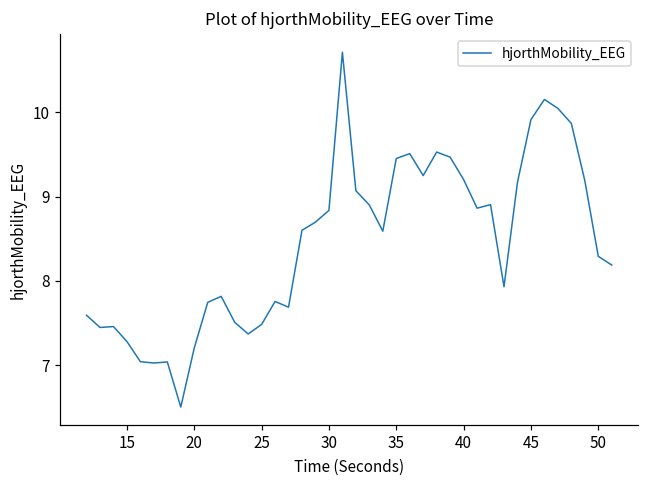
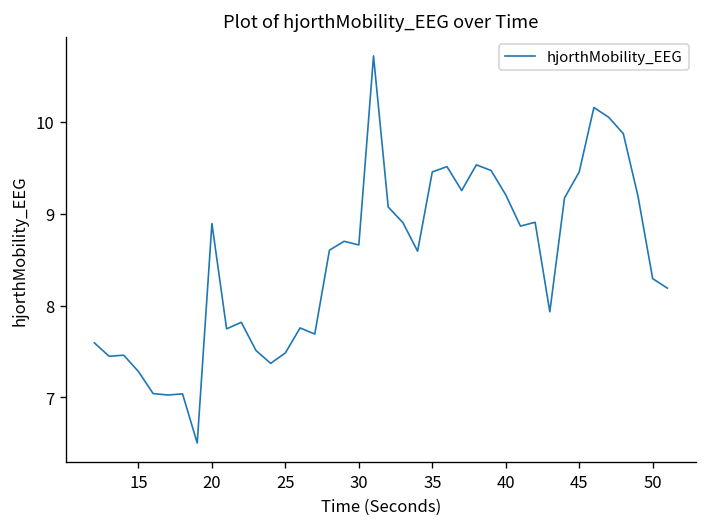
  {
    "15": 7.3,
-   "20": 7.2,
+   "20": 8.9,
    "25": 7.5,
-   "30": 8.8,
+   "30": 8.7,
    "35": 9.5,
    "40": 9.2,
-   "45": 9.9,
+   "45": 9.5,
    "50": 8.3
  }
